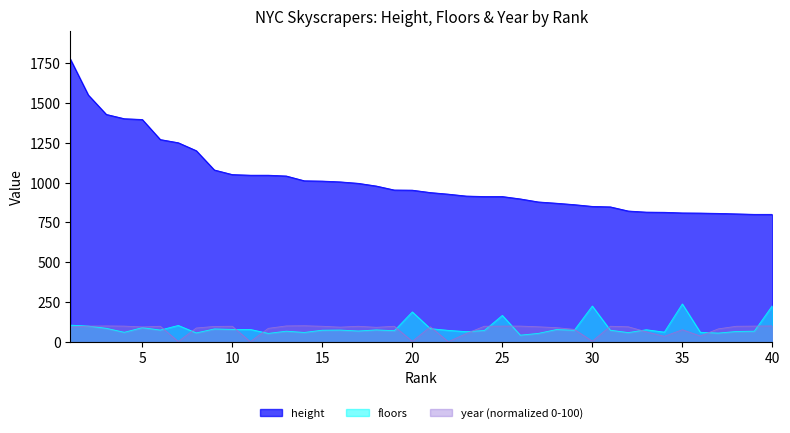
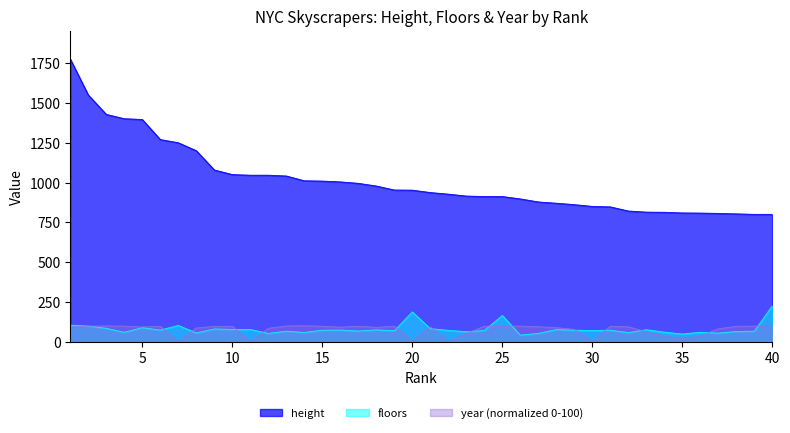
  {
    "height": {
      "5": 1400,
      "10": 1050,
      "15": 1010,
      "20": 950,
      "25": 910,
      "30": 850,
      "35": 810,
      "40": 800
    },
    "floors": {
      "10": 80,
      "15": 70,
      "20": 190,
      "25": 170,
-     "30": 220,
-     "35": 240,
+     "30": 70,
+     "35": 50,
      "40": 230
    },
    "year (normalized 0-100)": {
      "10": 100,
      "15": 100,
      "20": 0,
      "25": 100,
      "30": 0,
-     "35": 80,
+     "35": 20,
      "40": 100
    }
  }
